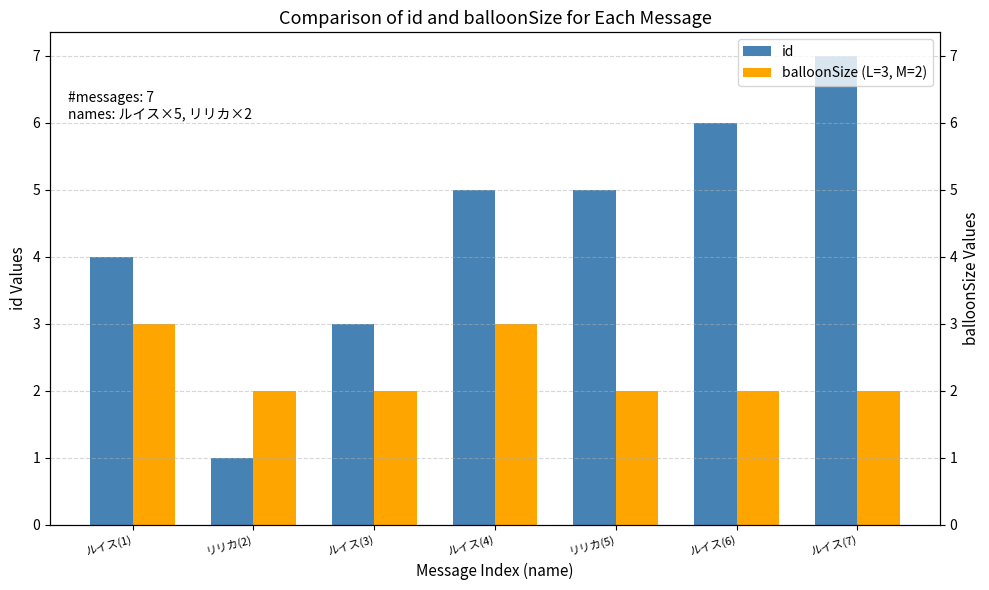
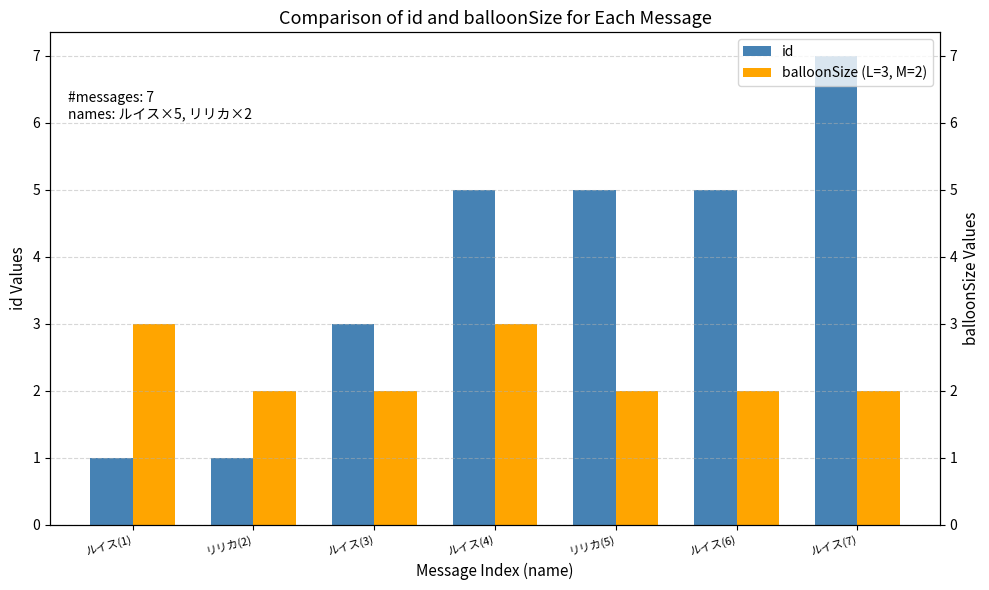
  {
    "id": {
-     "ルイス(1)": 4,
+     "ルイス(1)": 1,
      "リリカ(2)": 1,
      "ルイス(3)": 3,
      "ルイス(4)": 5,
      "リリカ(5)": 5,
-     "ルイス(6)": 6
+     "ルイス(6)": 5
    },
    "balloonSize (L=3, M=2)": {
      "ルイス(1)": 3,
      "リリカ(2)": 2,
      "ルイス(3)": 2,
      "ルイス(4)": 3,
      "リリカ(5)": 2,
      "ルイス(6)": 2,
      "ルイス(7)": 2
    }
  }
